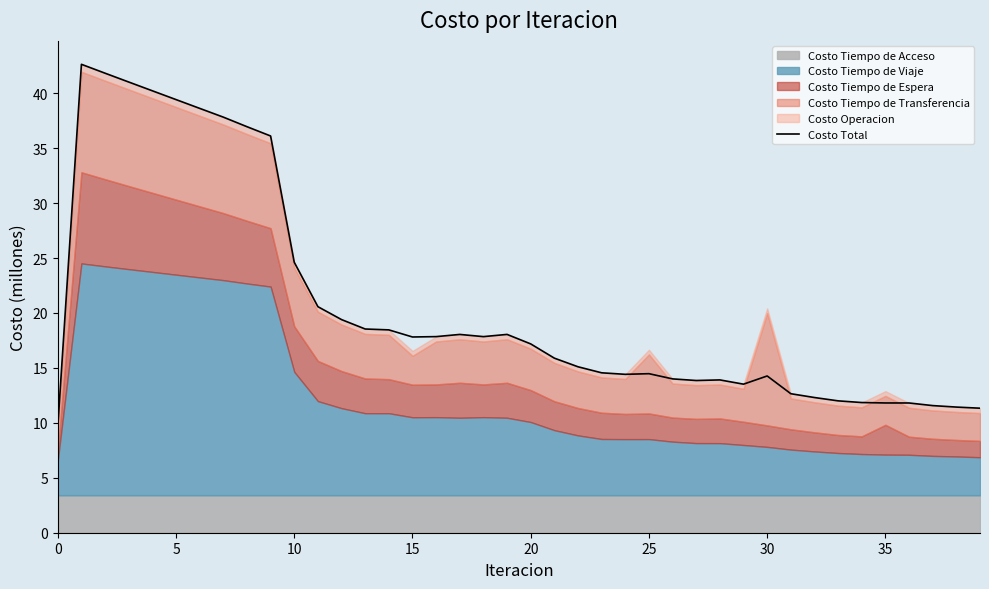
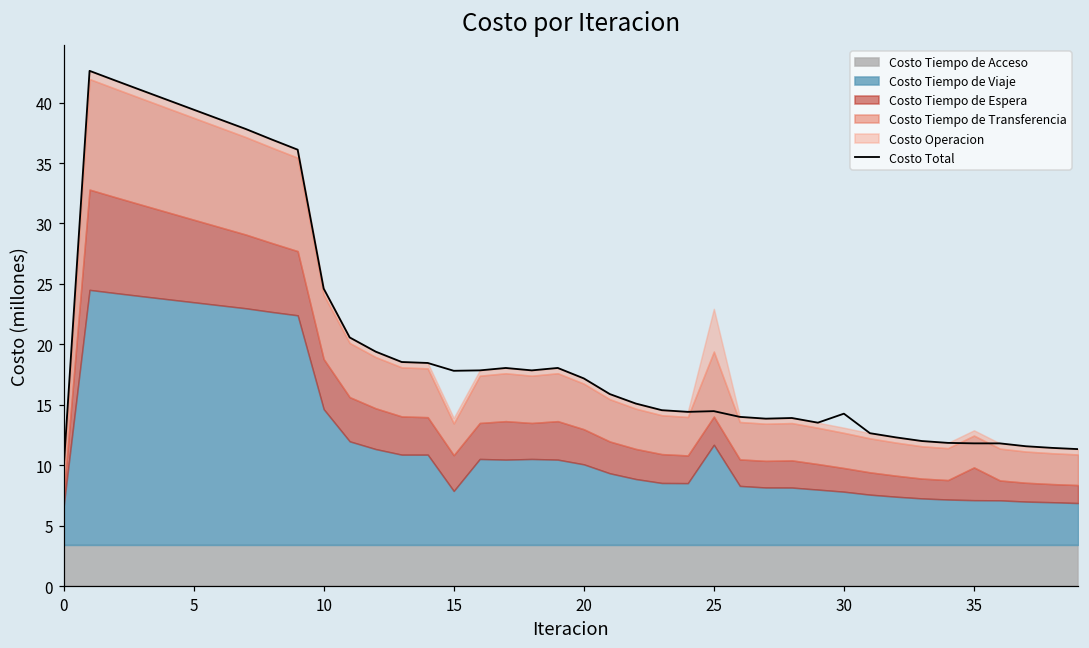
  {
    "Costo Tiempo de Acceso": {
      "0": 3.4,
      "5": 3.4,
      "10": 3.4,
      "15": 3.4,
      "20": 3.4,
      "25": 3.4,
      "30": 3.4,
      "35": 3.4
    },
    "Costo Total": {
      "15": 17.8,
      "25": 14.5,
      "30": 14.3,
      "35": 11.8
    },
    "Costo Tiempo de Viaje": {
      "0": 3.1,
      "5": 20.1,
      "10": 11.2,
-     "15": 7.1,
+     "15": 4.5,
      "20": 6.7,
-     "25": 5.1,
+     "25": 8.3,
      "30": 4.4,
      "35": 3.7
    },
    "Costo Tiempo de Espera": {
      "0": 0.8,
      "5": 6.8,
      "10": 4.1,
      "15": 3.0,
      "20": 2.9,
      "25": 2.3,
      "30": 2.0,
      "35": 2.7
    },
    "Costo Tiempo de Transferencia": {
      "5": 8.4,
      "10": 5.3,
      "15": 2.6,
      "20": 3.8,
      "25": 5.4,
-     "30": 10.2,
+     "30": 2.9,
      "35": 2.6
    },
    "Costo Operacion": {
      "15": 0.4,
-     "25": 0.4,
+     "25": 3.5,
      "30": 0.4,
      "35": 0.4
    }
  }
